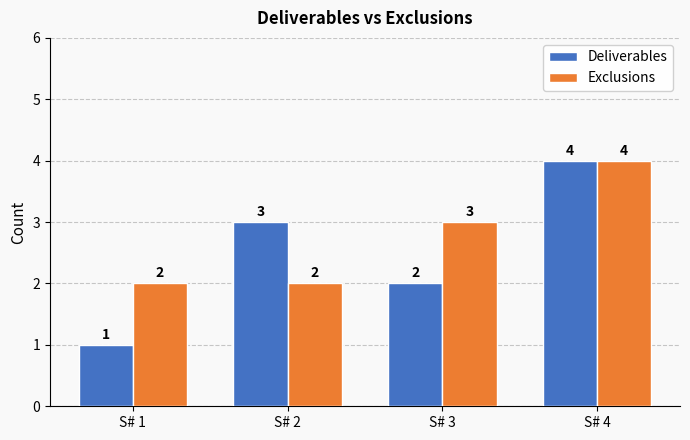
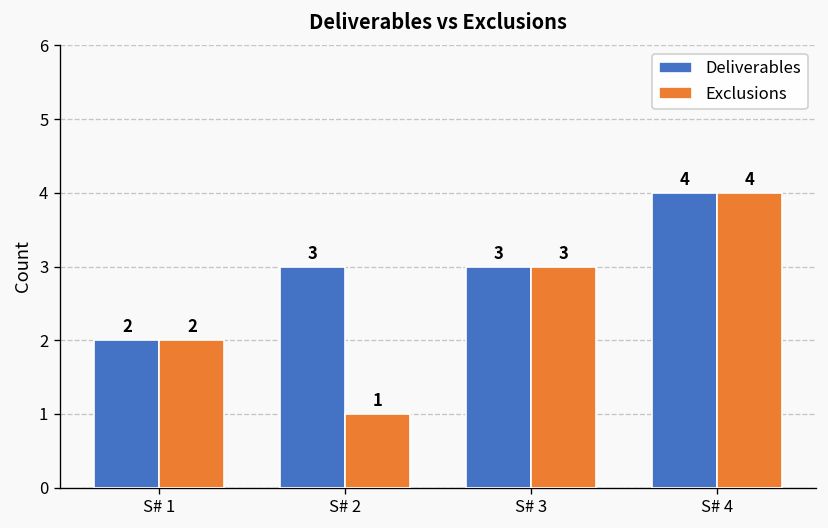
  {
    "Deliverables": {
-     "S# 1": 1,
+     "S# 1": 2,
      "S# 2": 3,
-     "S# 3": 2,
+     "S# 3": 3,
      "S# 4": 4
    },
    "Exclusions": {
      "S# 1": 2,
-     "S# 2": 2,
+     "S# 2": 1,
      "S# 3": 3,
      "S# 4": 4
    }
  }
